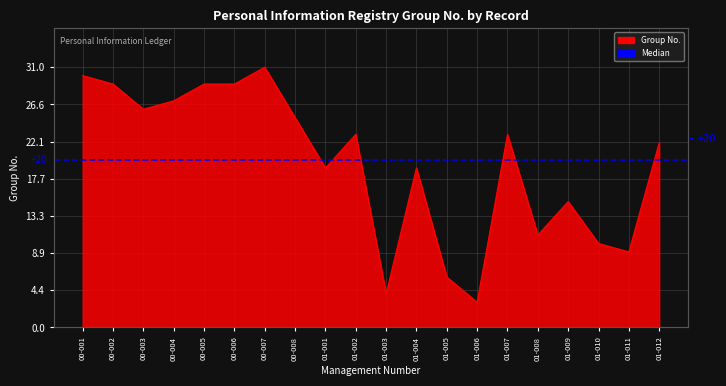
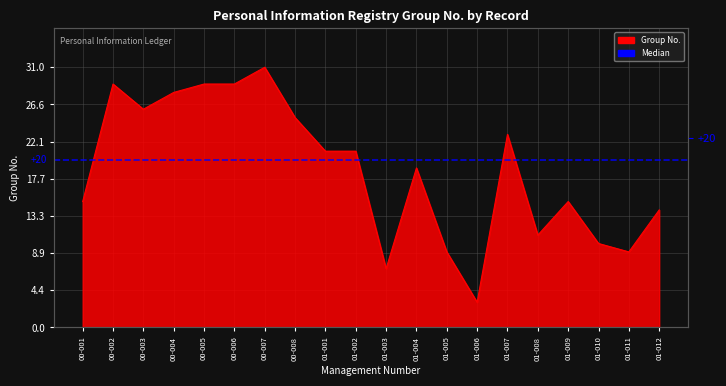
  {
-   "00-001": 30,
+   "00-001": 15,
    "00-002": 29,
    "00-003": 26,
-   "00-004": 27,
+   "00-004": 28,
    "00-005": 29,
    "00-006": 29,
    "00-007": 31,
    "00-008": 25,
-   "01-001": 19,
-   "01-002": 23,
-   "01-003": 4,
+   "01-001": 21,
+   "01-002": 21,
+   "01-003": 7,
    "01-004": 19,
-   "01-005": 6,
+   "01-005": 9,
    "01-006": 3,
    "01-007": 23,
    "01-008": 11,
    "01-009": 15,
    "01-010": 10,
    "01-011": 9,
-   "01-012": 22
+   "01-012": 14
  }
